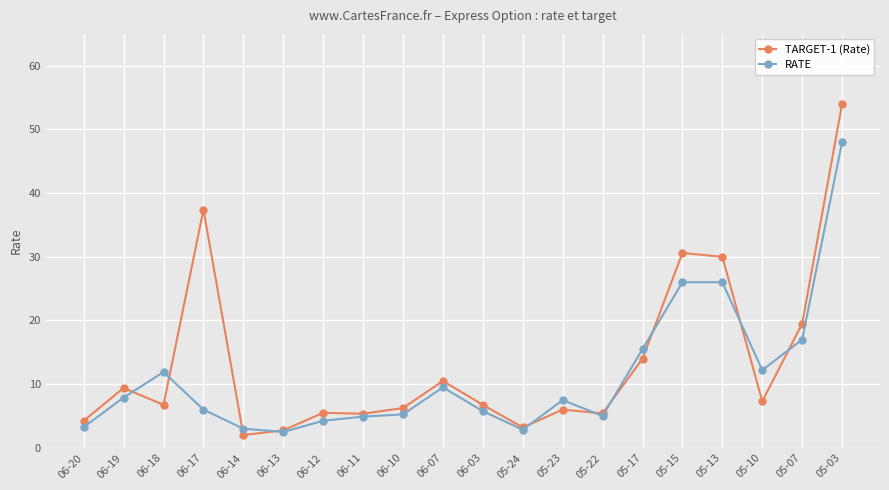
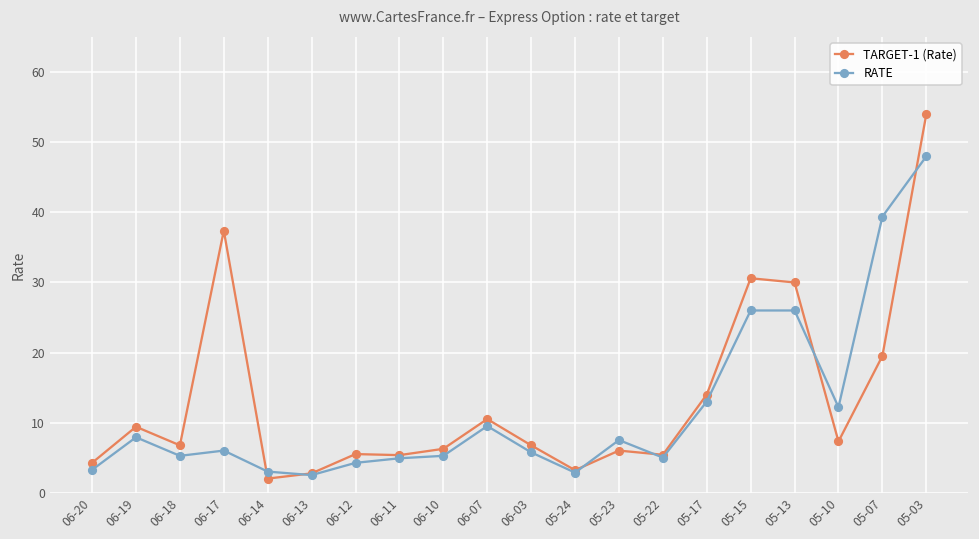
  {
    "TARGET-1 (Rate)": {
      "06-20": 4,
      "06-19": 9,
      "06-18": 7,
      "06-17": 37,
      "06-14": 2,
      "06-12": 6,
      "06-11": 5,
      "06-10": 6,
      "06-07": 11,
      "06-03": 7,
      "05-23": 6,
      "05-22": 5,
      "05-17": 14,
      "05-15": 31,
      "05-13": 30,
      "05-10": 7,
      "05-07": 20,
      "05-03": 54
    },
    "RATE": {
      "06-20": 3,
      "06-19": 8,
-     "06-18": 12,
+     "06-18": 5,
      "06-17": 6,
      "06-14": 3,
      "06-12": 4,
      "06-11": 5,
      "06-10": 5,
      "06-07": 10,
      "06-03": 6,
      "05-23": 8,
      "05-22": 5,
-     "05-17": 16,
+     "05-17": 13,
      "05-15": 26,
      "05-13": 26,
      "05-10": 12,
-     "05-07": 17,
+     "05-07": 39,
      "05-03": 48
    }
  }
